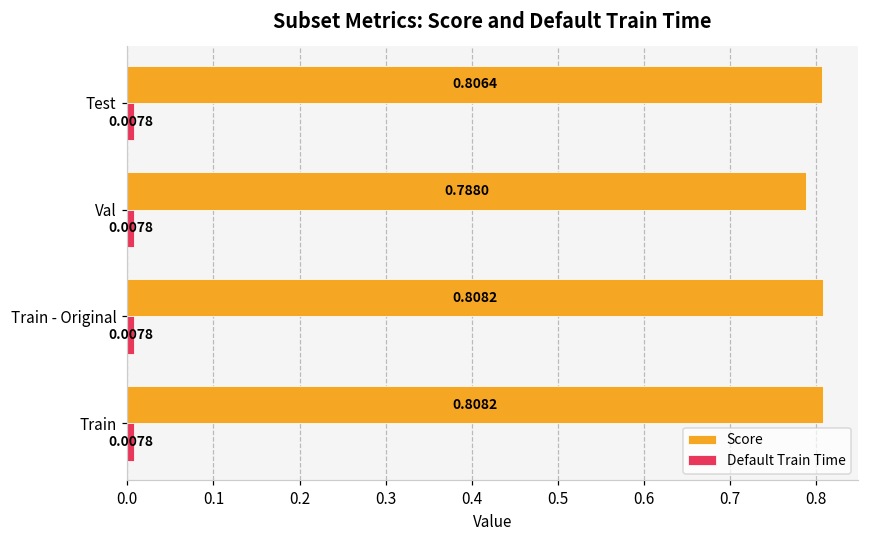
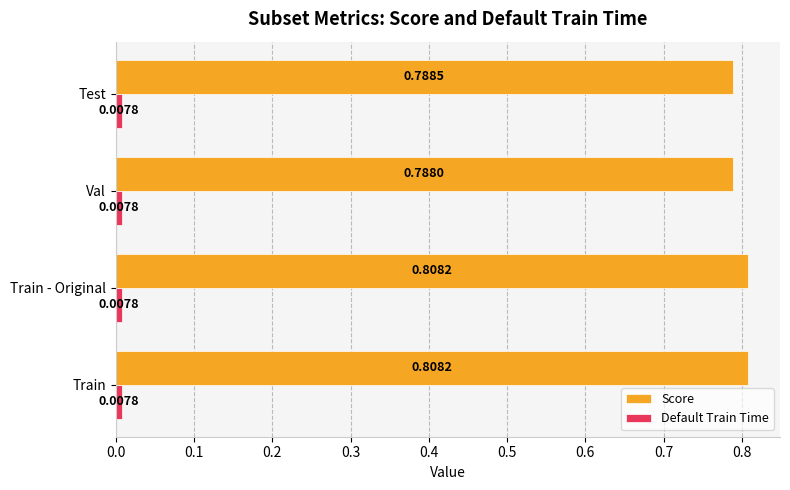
  {
    "Score": {
-     "Test": 0.8064,
+     "Test": 0.7885,
      "Val": 0.7880,
      "Train - Original": 0.8082,
      "Train": 0.8082
    },
    "Default Train Time": {
      "Test": 0.0078,
      "Val": 0.0078,
      "Train - Original": 0.0078,
      "Train": 0.0078
    }
  }
